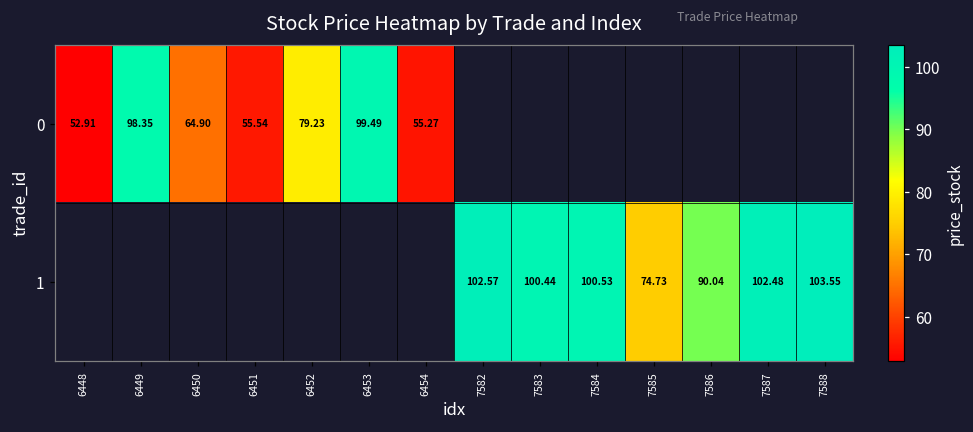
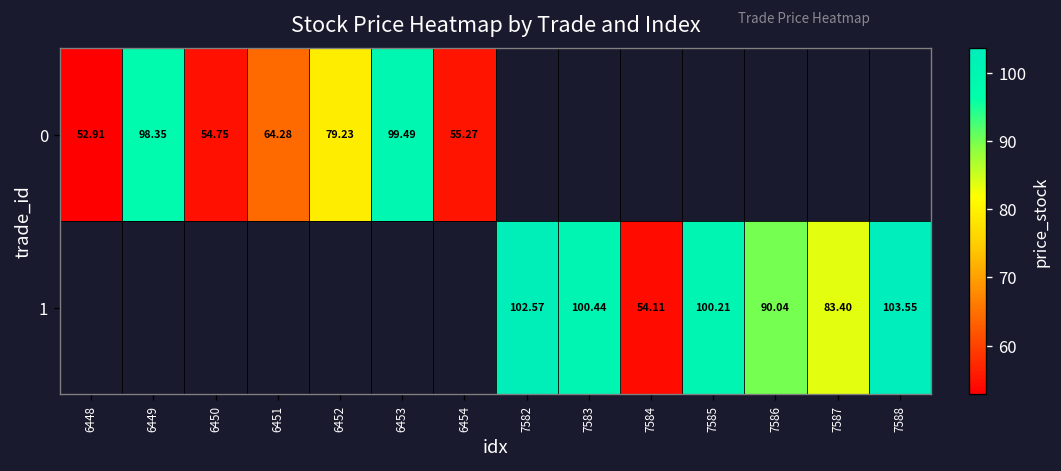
  {
    "0": {
      "6448": 52.91,
      "6449": 98.35,
-     "6450": 64.90,
-     "6451": 55.54,
+     "6450": 54.75,
+     "6451": 64.28,
      "6452": 79.23,
      "6453": 99.49,
      "6454": 55.27
    },
    "1": {
      "7582": 102.57,
      "7583": 100.44,
-     "7584": 100.53,
-     "7585": 74.73,
+     "7584": 54.11,
+     "7585": 100.21,
      "7586": 90.04,
-     "7587": 102.48,
+     "7587": 83.40,
      "7588": 103.55
    }
  }
